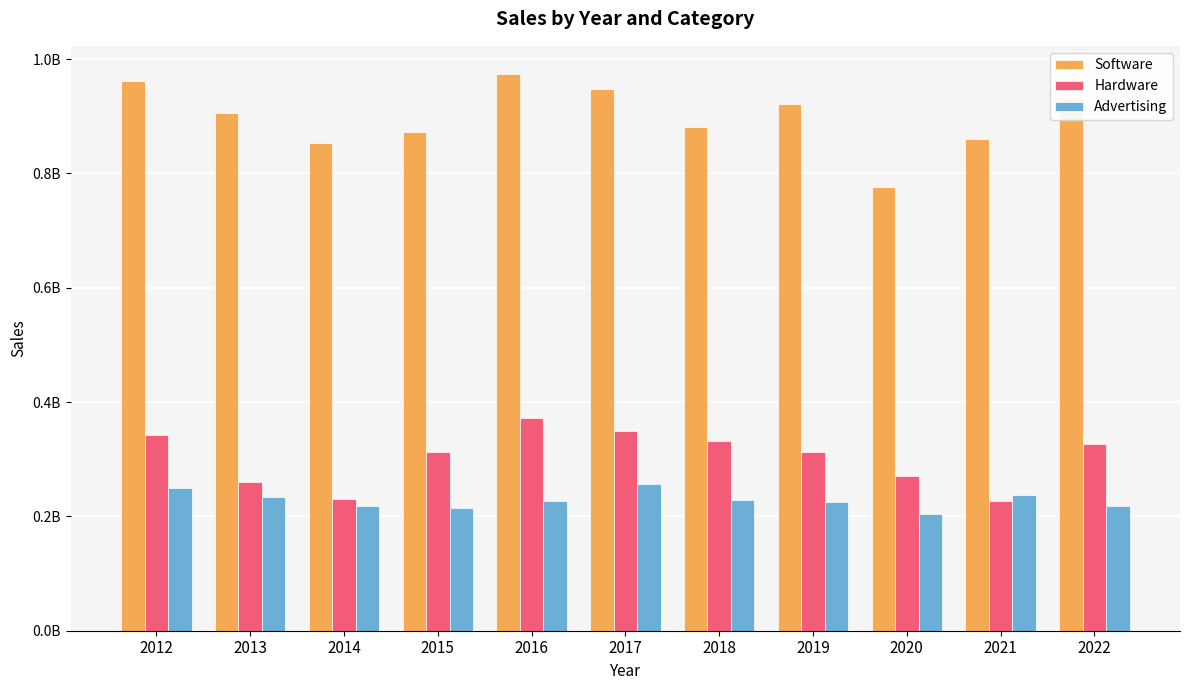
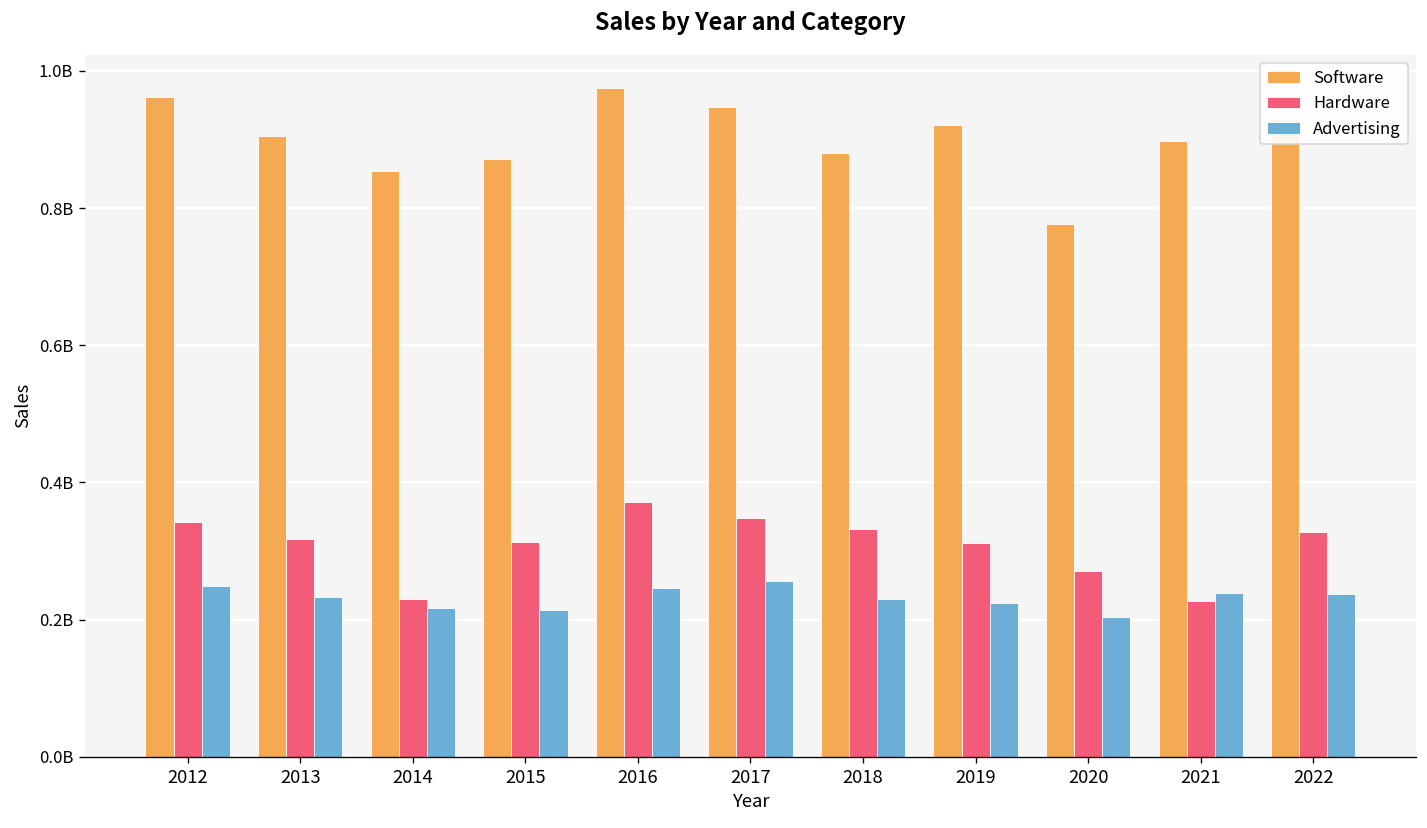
  {
    "Software": {
      "2012": 960000000,
      "2013": 900000000,
      "2014": 850000000,
      "2015": 870000000,
      "2016": 970000000,
      "2017": 950000000,
      "2018": 880000000,
      "2019": 920000000,
      "2020": 780000000,
-     "2021": 860000000
+     "2021": 900000000
    },
    "Hardware": {
      "2012": 340000000,
-     "2013": 260000000,
+     "2013": 320000000,
      "2014": 230000000,
      "2015": 310000000,
      "2016": 370000000,
      "2017": 350000000,
      "2018": 330000000,
      "2019": 310000000,
      "2020": 270000000,
      "2021": 230000000,
      "2022": 330000000
    },
    "Advertising": {
      "2012": 250000000,
      "2013": 230000000,
      "2014": 220000000,
      "2015": 210000000,
-     "2016": 230000000,
+     "2016": 250000000,
      "2017": 260000000,
      "2018": 230000000,
      "2019": 220000000,
      "2020": 200000000,
      "2021": 240000000,
-     "2022": 220000000
+     "2022": 240000000
    }
  }
